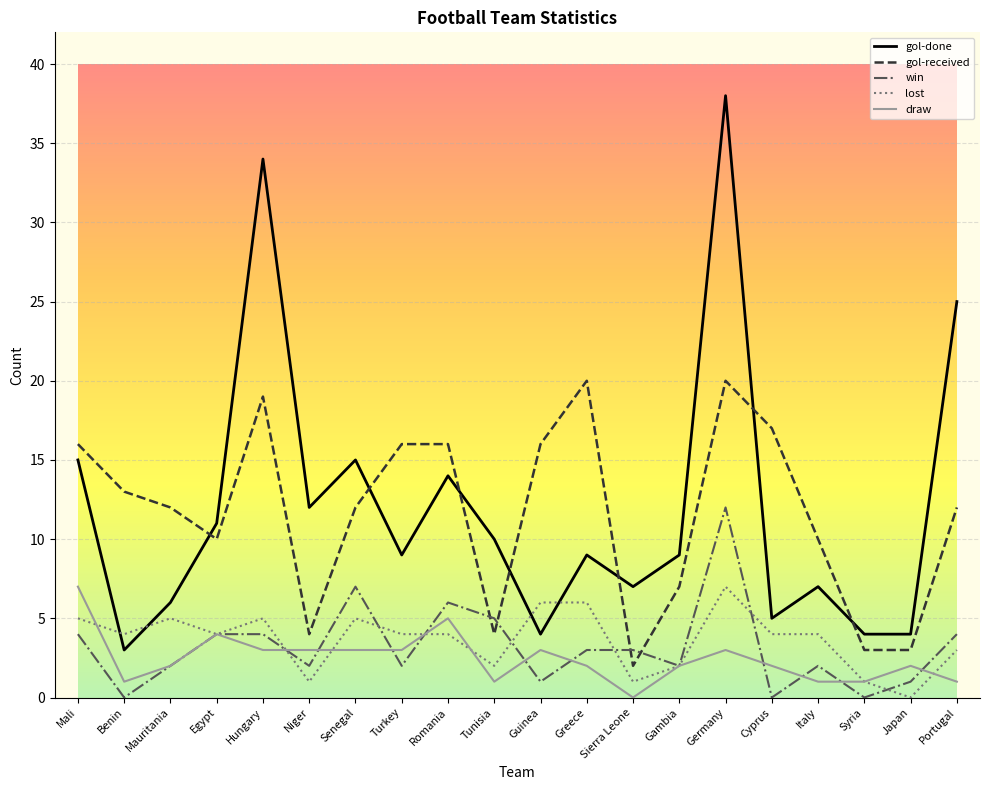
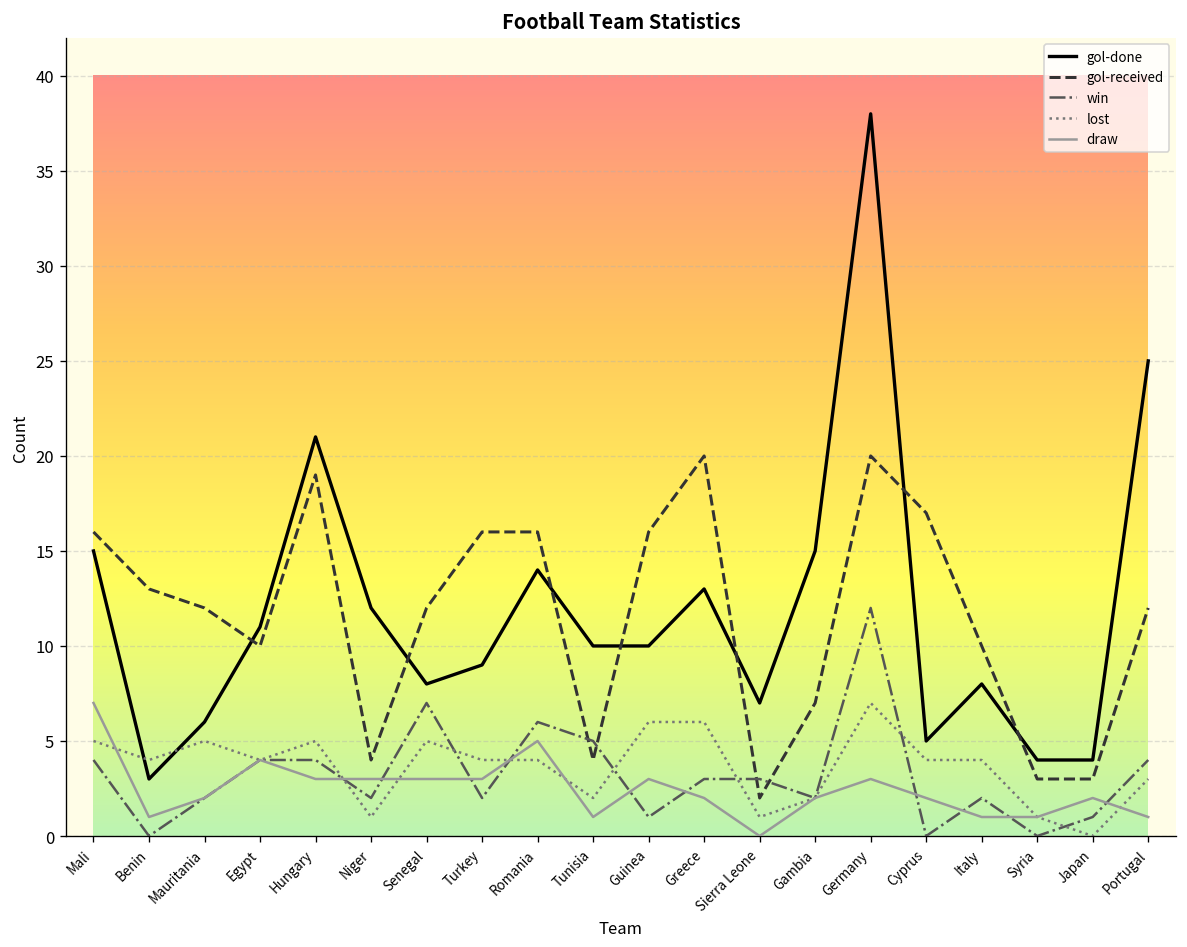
  {
    "gol-done": {
      "Mali": 15,
      "Benin": 3,
      "Mauritania": 6,
      "Egypt": 11,
-     "Hungary": 34,
+     "Hungary": 21,
      "Niger": 12,
-     "Senegal": 15,
+     "Senegal": 8,
      "Turkey": 9,
      "Romania": 14,
      "Tunisia": 10,
-     "Guinea": 4,
-     "Greece": 9,
+     "Guinea": 10,
+     "Greece": 13,
      "Sierra Leone": 7,
-     "Gambia": 9,
+     "Gambia": 15,
      "Germany": 38,
      "Cyprus": 5,
-     "Italy": 7,
+     "Italy": 8,
      "Syria": 4,
      "Japan": 4,
      "Portugal": 25
    }
  }
